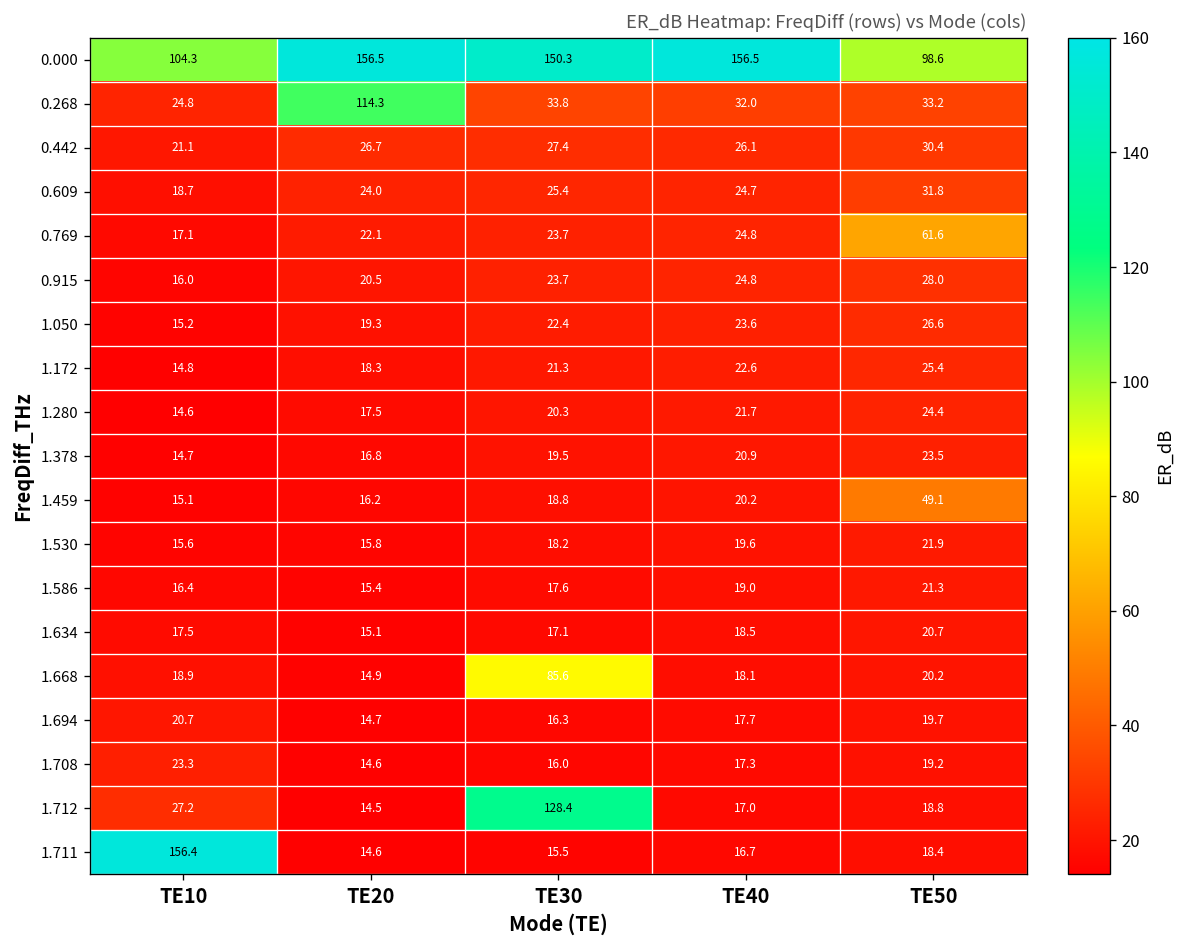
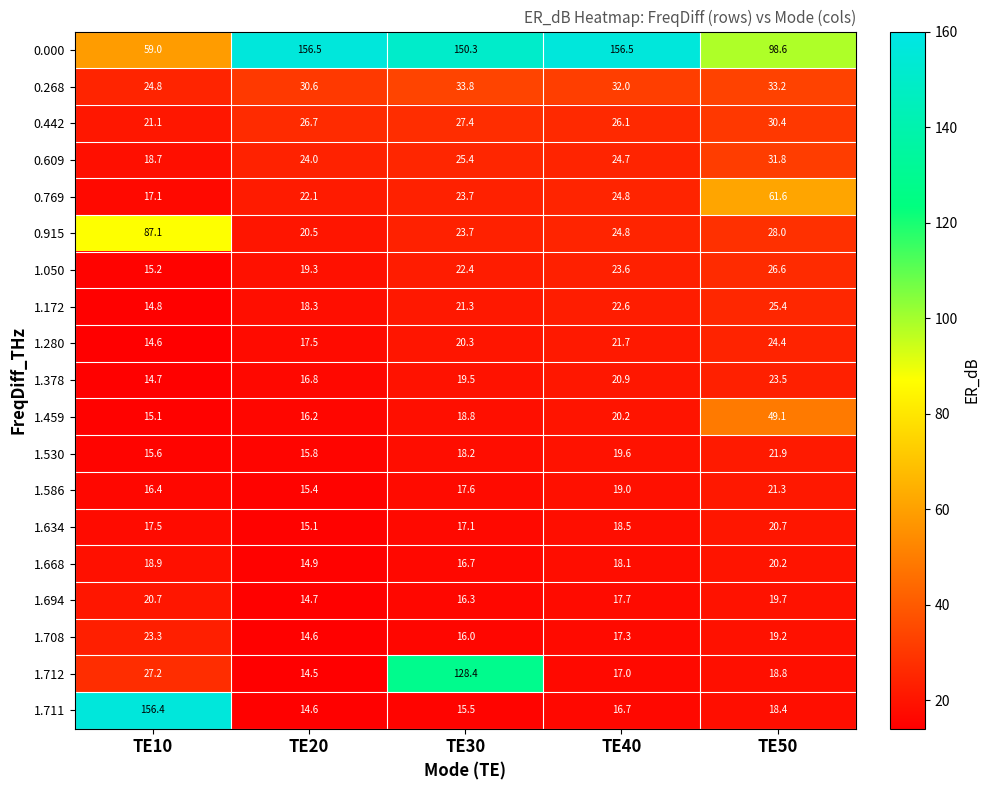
  {
    "0.000": {
-     "TE10": 104.3,
+     "TE10": 59.0,
      "TE20": 156.5,
      "TE30": 150.3,
      "TE40": 156.5,
      "TE50": 98.6
    },
    "0.268": {
      "TE10": 24.8,
-     "TE20": 114.3,
+     "TE20": 30.6,
      "TE30": 33.8,
      "TE40": 32.0,
      "TE50": 33.2
    },
    "0.442": {
      "TE10": 21.1,
      "TE20": 26.7,
      "TE30": 27.4,
      "TE40": 26.1,
      "TE50": 30.4
    },
    "0.609": {
      "TE10": 18.7,
      "TE20": 24.0,
      "TE30": 25.4,
      "TE40": 24.7,
      "TE50": 31.8
    },
    "0.769": {
      "TE10": 17.1,
      "TE20": 22.1,
      "TE30": 23.7,
      "TE40": 24.8,
      "TE50": 61.6
    },
    "0.915": {
-     "TE10": 16.0,
+     "TE10": 87.1,
      "TE20": 20.5,
      "TE30": 23.7,
      "TE40": 24.8,
      "TE50": 28.0
    },
    "1.050": {
      "TE10": 15.2,
      "TE20": 19.3,
      "TE30": 22.4,
      "TE40": 23.6,
      "TE50": 26.6
    },
    "1.172": {
      "TE10": 14.8,
      "TE20": 18.3,
      "TE30": 21.3,
      "TE40": 22.6,
      "TE50": 25.4
    },
    "1.280": {
      "TE10": 14.6,
      "TE20": 17.5,
      "TE30": 20.3,
      "TE40": 21.7,
      "TE50": 24.4
    },
    "1.378": {
      "TE10": 14.7,
      "TE20": 16.8,
      "TE30": 19.5,
      "TE40": 20.9,
      "TE50": 23.5
    },
    "1.459": {
      "TE10": 15.1,
      "TE20": 16.2,
      "TE30": 18.8,
      "TE40": 20.2,
      "TE50": 49.1
    },
    "1.530": {
      "TE10": 15.6,
      "TE20": 15.8,
      "TE30": 18.2,
      "TE40": 19.6,
      "TE50": 21.9
    },
    "1.586": {
      "TE10": 16.4,
      "TE20": 15.4,
      "TE30": 17.6,
      "TE40": 19.0,
      "TE50": 21.3
    },
    "1.634": {
      "TE10": 17.5,
      "TE20": 15.1,
      "TE30": 17.1,
      "TE40": 18.5,
      "TE50": 20.7
    },
    "1.668": {
      "TE10": 18.9,
      "TE20": 14.9,
-     "TE30": 85.6,
+     "TE30": 16.7,
      "TE40": 18.1,
      "TE50": 20.2
    },
    "1.694": {
      "TE10": 20.7,
      "TE20": 14.7,
      "TE30": 16.3,
      "TE40": 17.7,
      "TE50": 19.7
    },
    "1.708": {
      "TE10": 23.3,
      "TE20": 14.6,
      "TE30": 16.0,
      "TE40": 17.3,
      "TE50": 19.2
    },
    "1.712": {
      "TE10": 27.2,
      "TE20": 14.5,
      "TE30": 128.4,
      "TE40": 17.0,
      "TE50": 18.8
    },
    "1.711": {
      "TE10": 156.4,
      "TE20": 14.6,
      "TE30": 15.5,
      "TE40": 16.7,
      "TE50": 18.4
    }
  }
